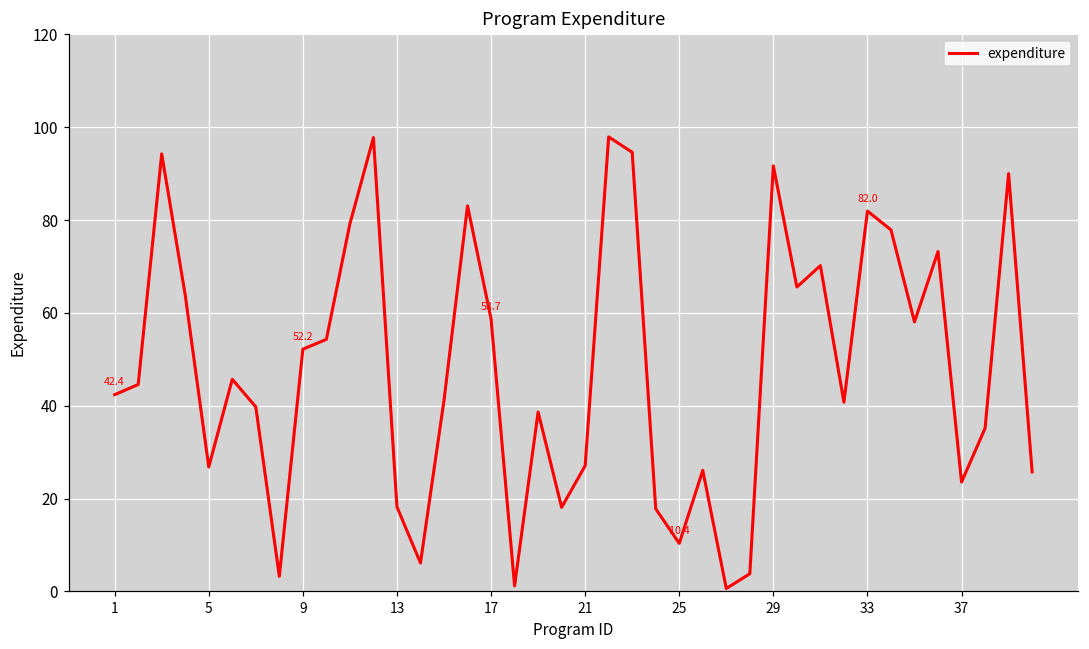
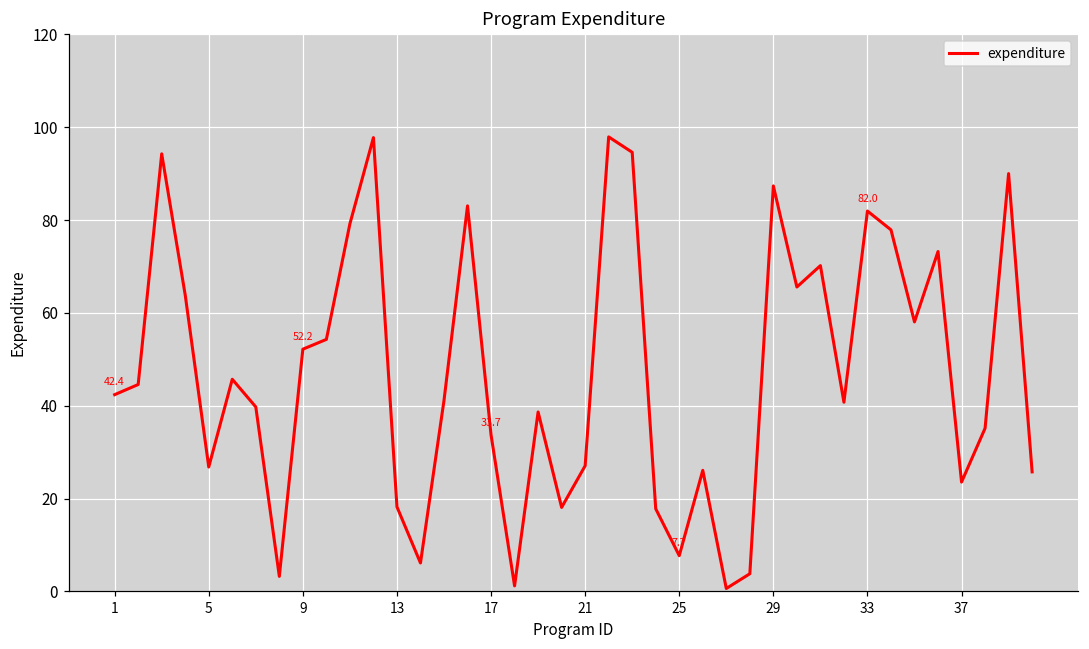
  {
    "1": 42.4,
    "9": 52.2,
-   "17": 58.7,
-   "25": 10.4,
-   "29": 92,
+   "17": 33.7,
+   "25": 7.7,
+   "29": 87,
    "33": 82.0
  }
